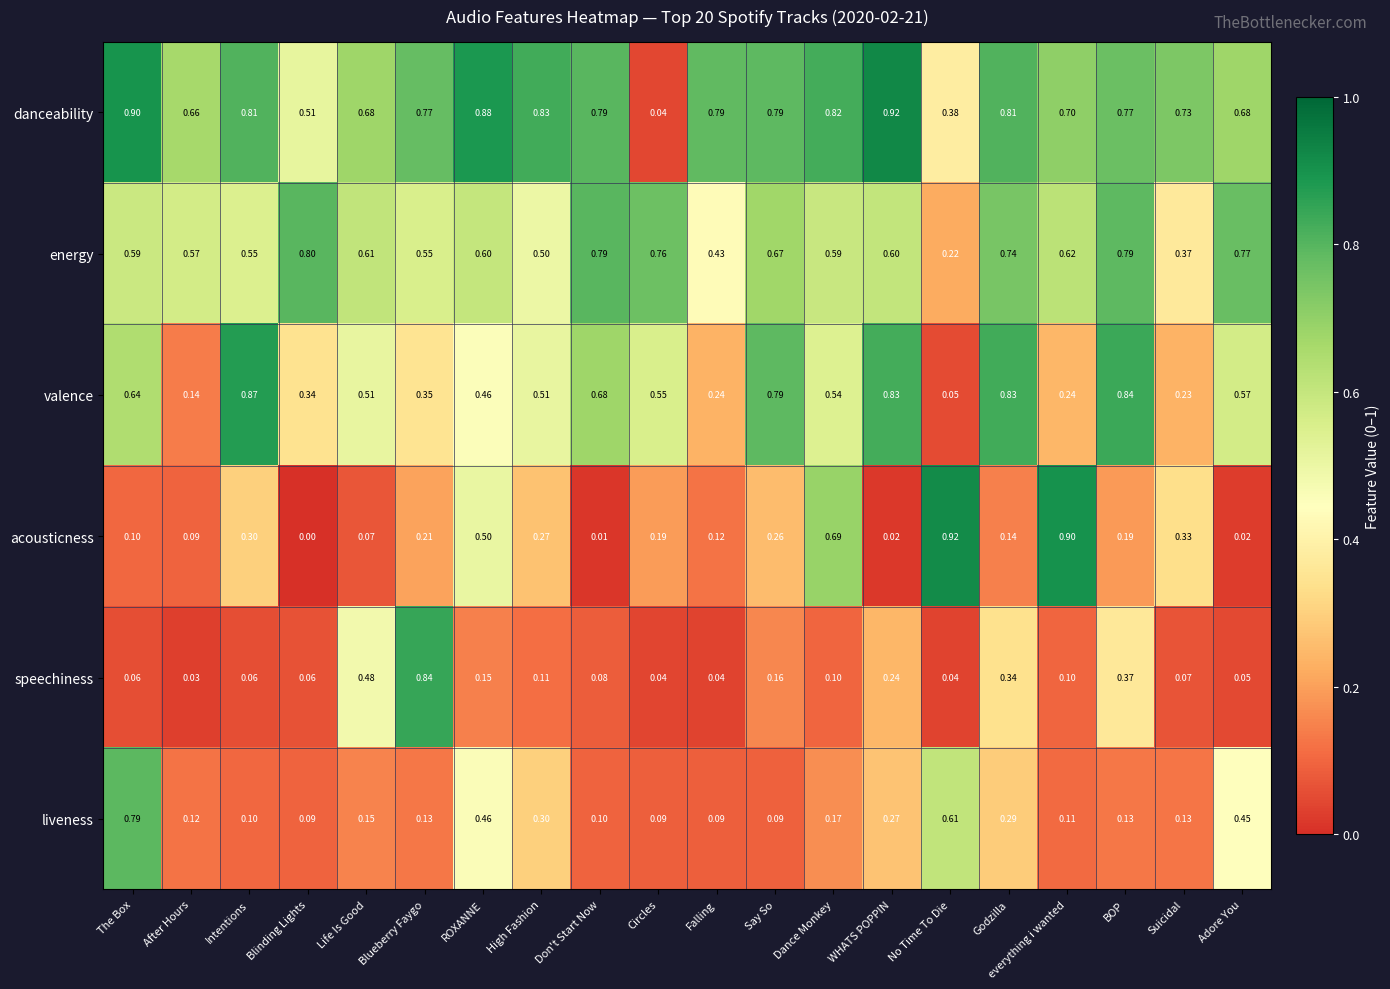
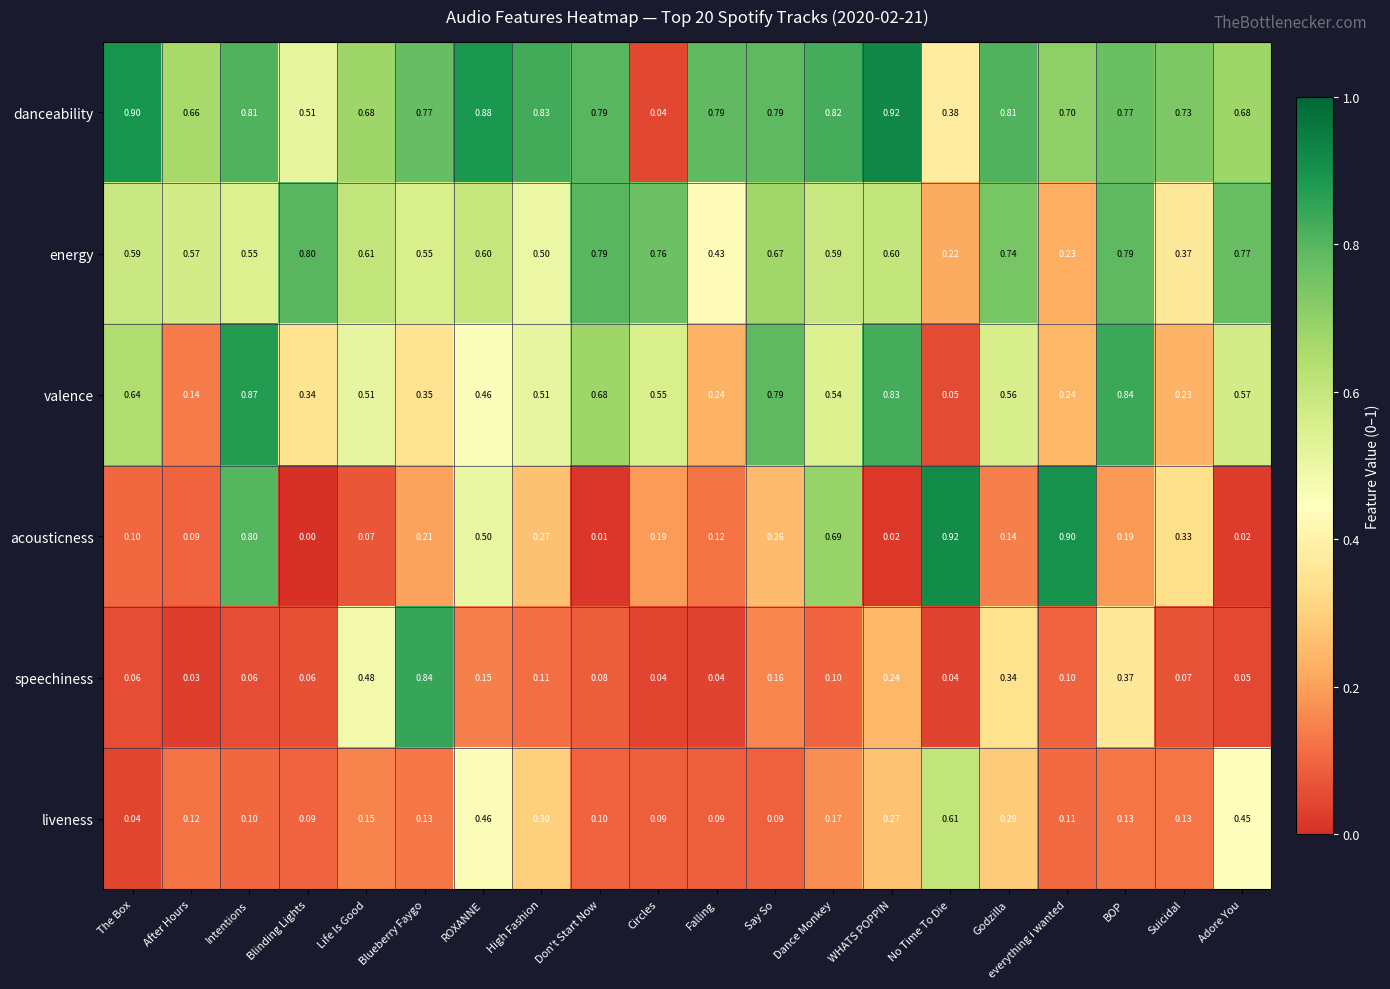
  {
    "danceability": {
      "The Box": 0.90,
      "After Hours": 0.66,
      "Intentions": 0.81,
      "Blinding Lights": 0.51,
      "Life Is Good": 0.68,
      "Blueberry Faygo": 0.77,
      "ROXANNE": 0.88,
      "High Fashion": 0.83,
      "Don't Start Now": 0.79,
      "Circles": 0.04,
      "Falling": 0.79,
      "Say So": 0.79,
      "Dance Monkey": 0.82,
      "WHATS POPPIN": 0.92,
      "No Time To Die": 0.38,
      "Godzilla": 0.81,
      "everything i wanted": 0.70,
      "BOP": 0.77,
      "Suicidal": 0.73,
      "Adore You": 0.68
    },
    "energy": {
      "The Box": 0.59,
      "After Hours": 0.57,
      "Intentions": 0.55,
      "Blinding Lights": 0.80,
      "Life Is Good": 0.61,
      "Blueberry Faygo": 0.55,
      "ROXANNE": 0.60,
      "High Fashion": 0.50,
      "Don't Start Now": 0.79,
      "Circles": 0.76,
      "Falling": 0.43,
      "Say So": 0.67,
      "Dance Monkey": 0.59,
      "WHATS POPPIN": 0.60,
      "No Time To Die": 0.22,
      "Godzilla": 0.74,
-     "everything i wanted": 0.62,
+     "everything i wanted": 0.23,
      "BOP": 0.79,
      "Suicidal": 0.37,
      "Adore You": 0.77
    },
    "valence": {
      "The Box": 0.64,
      "After Hours": 0.14,
      "Intentions": 0.87,
      "Blinding Lights": 0.34,
      "Life Is Good": 0.51,
      "Blueberry Faygo": 0.35,
      "ROXANNE": 0.46,
      "High Fashion": 0.51,
      "Don't Start Now": 0.68,
      "Circles": 0.55,
      "Falling": 0.24,
      "Say So": 0.79,
      "Dance Monkey": 0.54,
      "WHATS POPPIN": 0.83,
      "No Time To Die": 0.05,
-     "Godzilla": 0.83,
+     "Godzilla": 0.56,
      "everything i wanted": 0.24,
      "BOP": 0.84,
      "Suicidal": 0.23,
      "Adore You": 0.57
    },
    "acousticness": {
      "The Box": 0.10,
      "After Hours": 0.09,
-     "Intentions": 0.30,
+     "Intentions": 0.80,
      "Blinding Lights": 0.00,
      "Life Is Good": 0.07,
      "Blueberry Faygo": 0.21,
      "ROXANNE": 0.50,
      "High Fashion": 0.27,
      "Don't Start Now": 0.01,
      "Circles": 0.19,
      "Falling": 0.12,
      "Say So": 0.26,
      "Dance Monkey": 0.69,
      "WHATS POPPIN": 0.02,
      "No Time To Die": 0.92,
      "Godzilla": 0.14,
      "everything i wanted": 0.90,
      "BOP": 0.19,
      "Suicidal": 0.33,
      "Adore You": 0.02
    },
    "speechiness": {
      "The Box": 0.06,
      "After Hours": 0.03,
      "Intentions": 0.06,
      "Blinding Lights": 0.06,
      "Life Is Good": 0.48,
      "Blueberry Faygo": 0.84,
      "ROXANNE": 0.15,
      "High Fashion": 0.11,
      "Don't Start Now": 0.08,
      "Circles": 0.04,
      "Falling": 0.04,
      "Say So": 0.16,
      "Dance Monkey": 0.10,
      "WHATS POPPIN": 0.24,
      "No Time To Die": 0.04,
      "Godzilla": 0.34,
      "everything i wanted": 0.10,
      "BOP": 0.37,
      "Suicidal": 0.07,
      "Adore You": 0.05
    },
    "liveness": {
-     "The Box": 0.79,
+     "The Box": 0.04,
      "After Hours": 0.12,
      "Intentions": 0.10,
      "Blinding Lights": 0.09,
      "Life Is Good": 0.15,
      "Blueberry Faygo": 0.13,
      "ROXANNE": 0.46,
      "High Fashion": 0.30,
      "Don't Start Now": 0.10,
      "Circles": 0.09,
      "Falling": 0.09,
      "Say So": 0.09,
      "Dance Monkey": 0.17,
      "WHATS POPPIN": 0.27,
      "No Time To Die": 0.61,
      "Godzilla": 0.29,
      "everything i wanted": 0.11,
      "BOP": 0.13,
      "Suicidal": 0.13,
      "Adore You": 0.45
    }
  }
